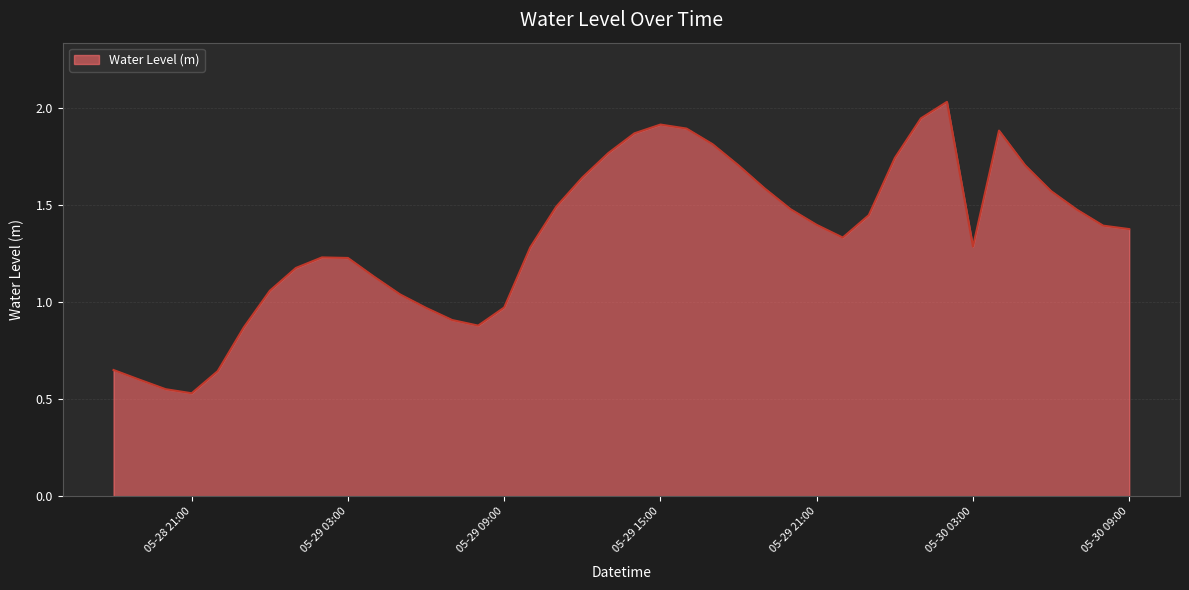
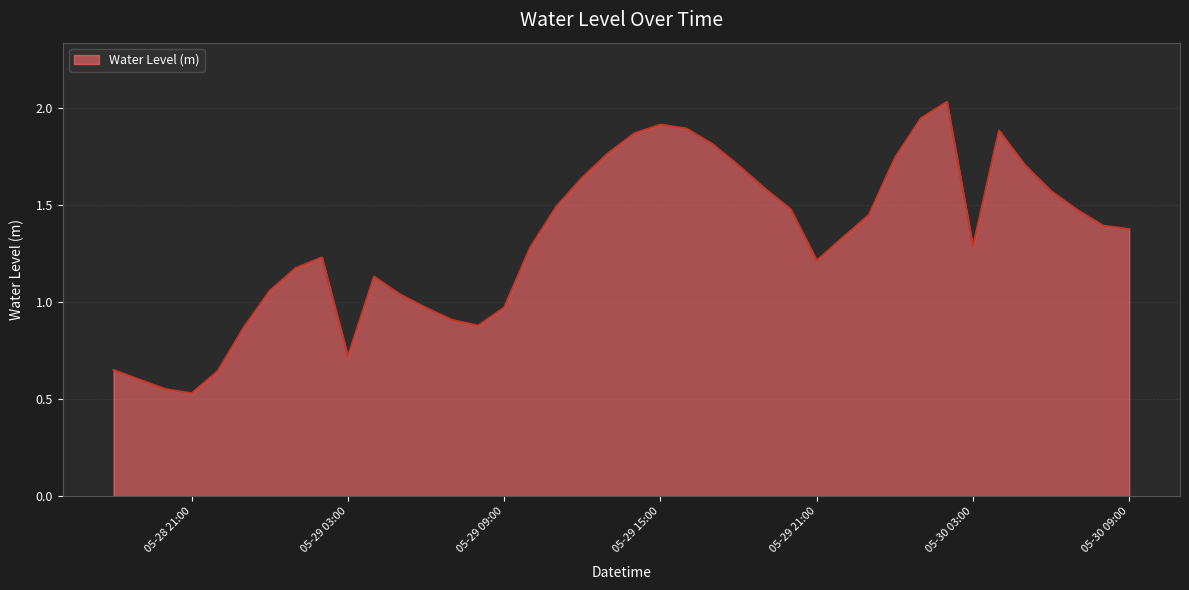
  {
    "05-28 21:00": 0.53,
-   "05-29 03:00": 1.23,
+   "05-29 03:00": 0.72,
    "05-29 09:00": 0.97,
    "05-29 15:00": 1.91,
-   "05-29 21:00": 1.40,
+   "05-29 21:00": 1.21,
    "05-30 03:00": 1.29,
    "05-30 09:00": 1.38
  }
